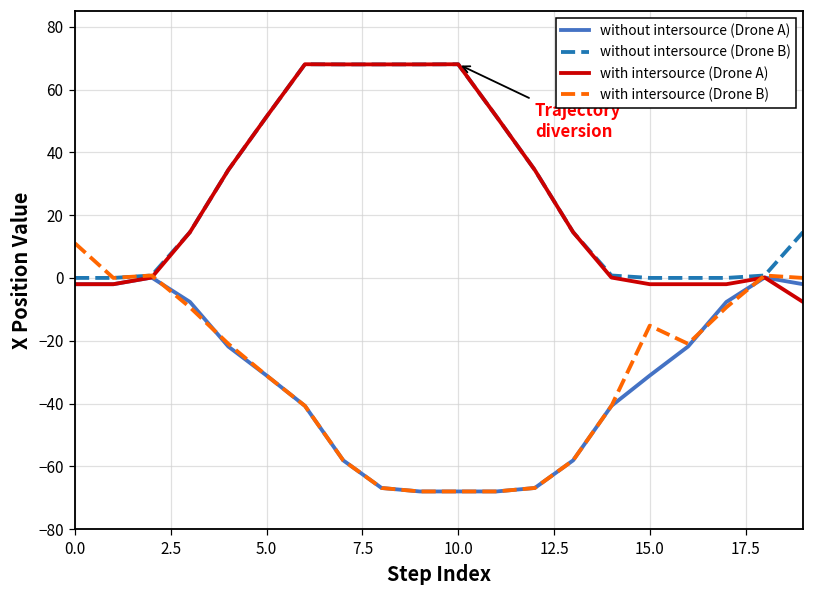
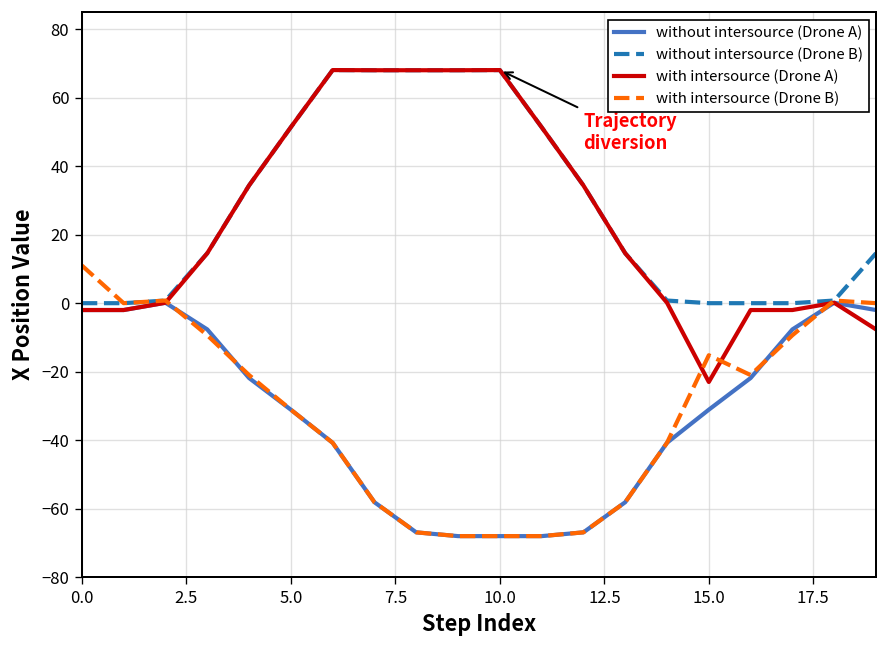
  {
    "with intersource (Drone A)": {
-     "15.0": -2
+     "15.0": -23
    },
    "with intersource (Drone B)": {
      "0.0": 11,
      "15.0": -15
    }
  }
